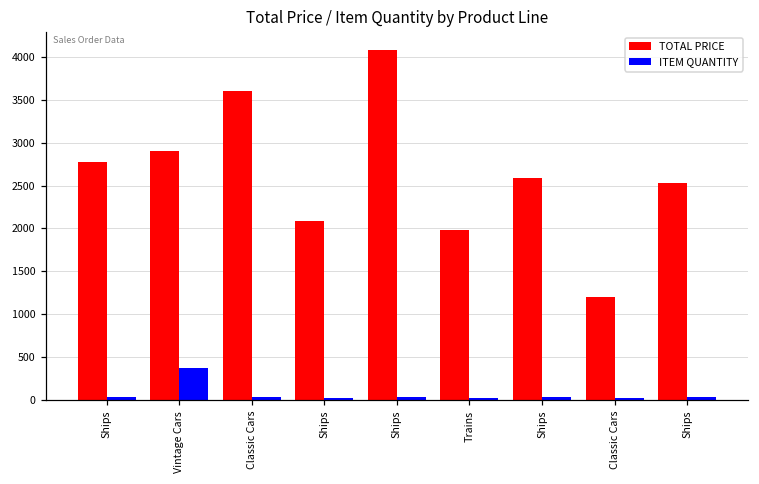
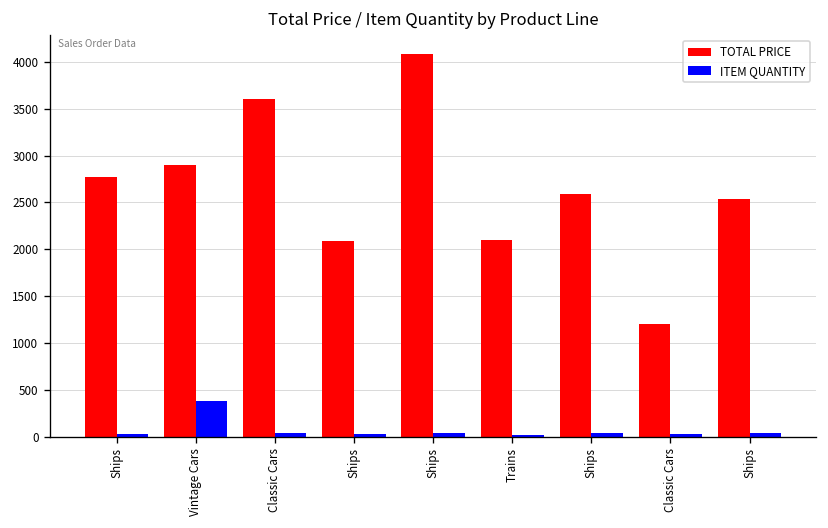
  {
    "TOTAL PRICE": {
      "Vintage Cars": 2900,
-     "Trains": 2000
+     "Trains": 2100
    },
    "ITEM QUANTITY": {
      "Vintage Cars": 400
    }
  }
